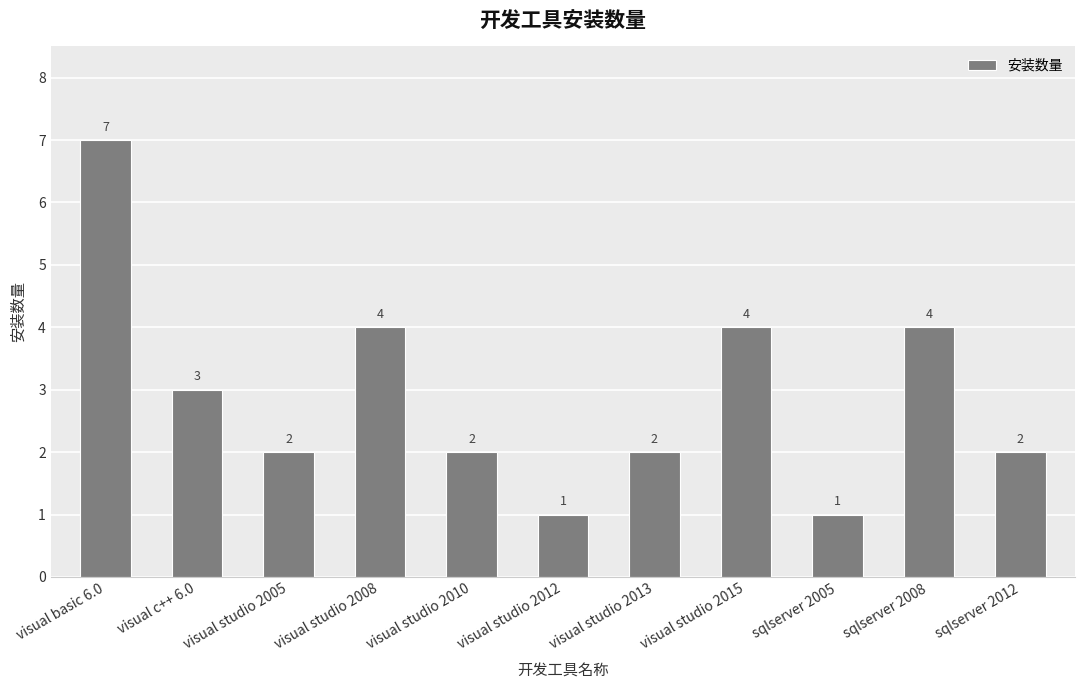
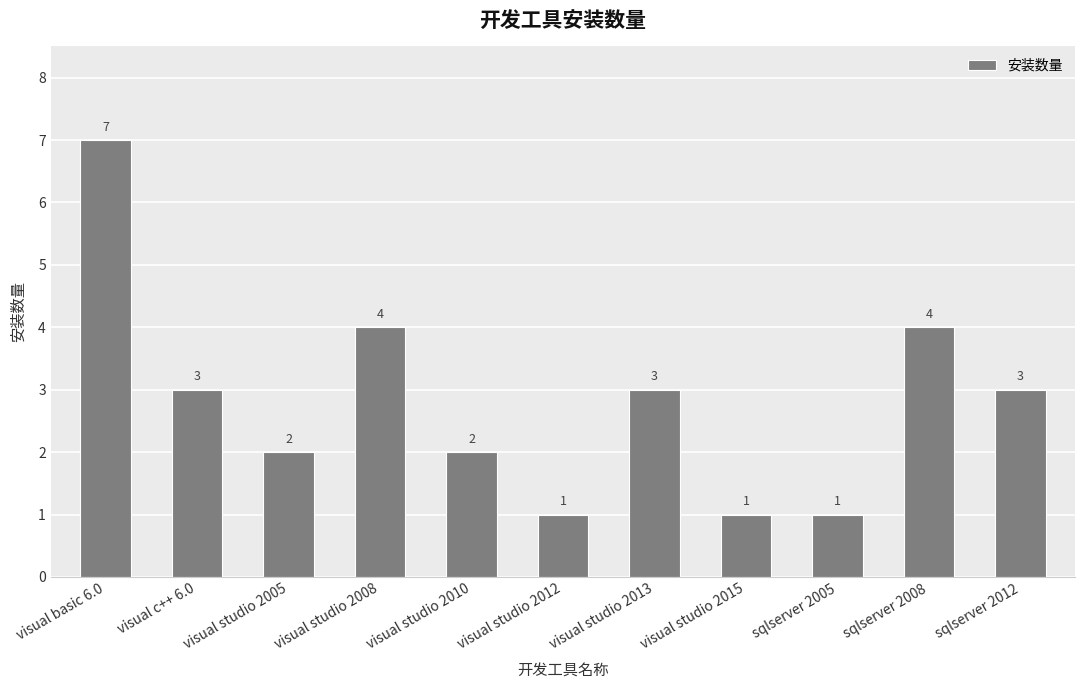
  {
    "visual basic 6.0": 7,
    "visual c++ 6.0": 3,
    "visual studio 2005": 2,
    "visual studio 2008": 4,
    "visual studio 2010": 2,
    "visual studio 2012": 1,
-   "visual studio 2013": 2,
-   "visual studio 2015": 4,
+   "visual studio 2013": 3,
+   "visual studio 2015": 1,
    "sqlserver 2005": 1,
    "sqlserver 2008": 4,
-   "sqlserver 2012": 2
+   "sqlserver 2012": 3
  }
